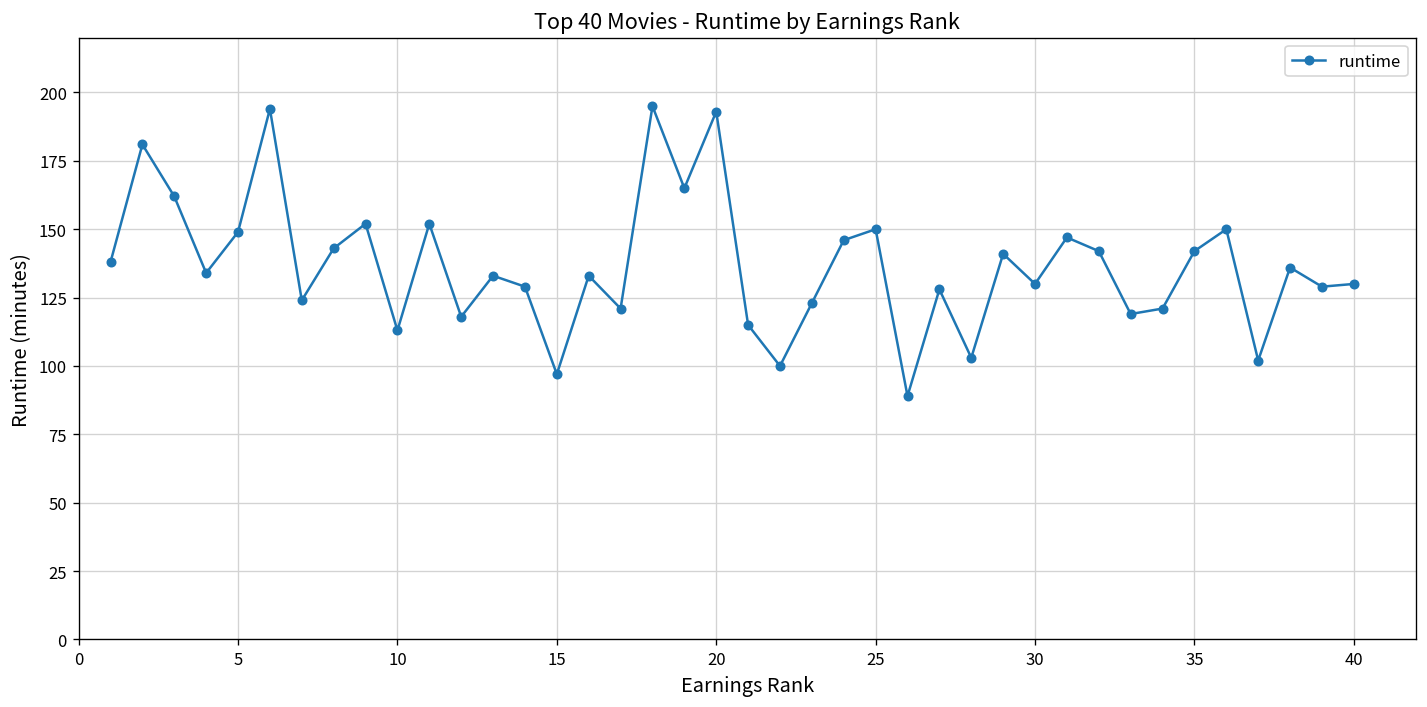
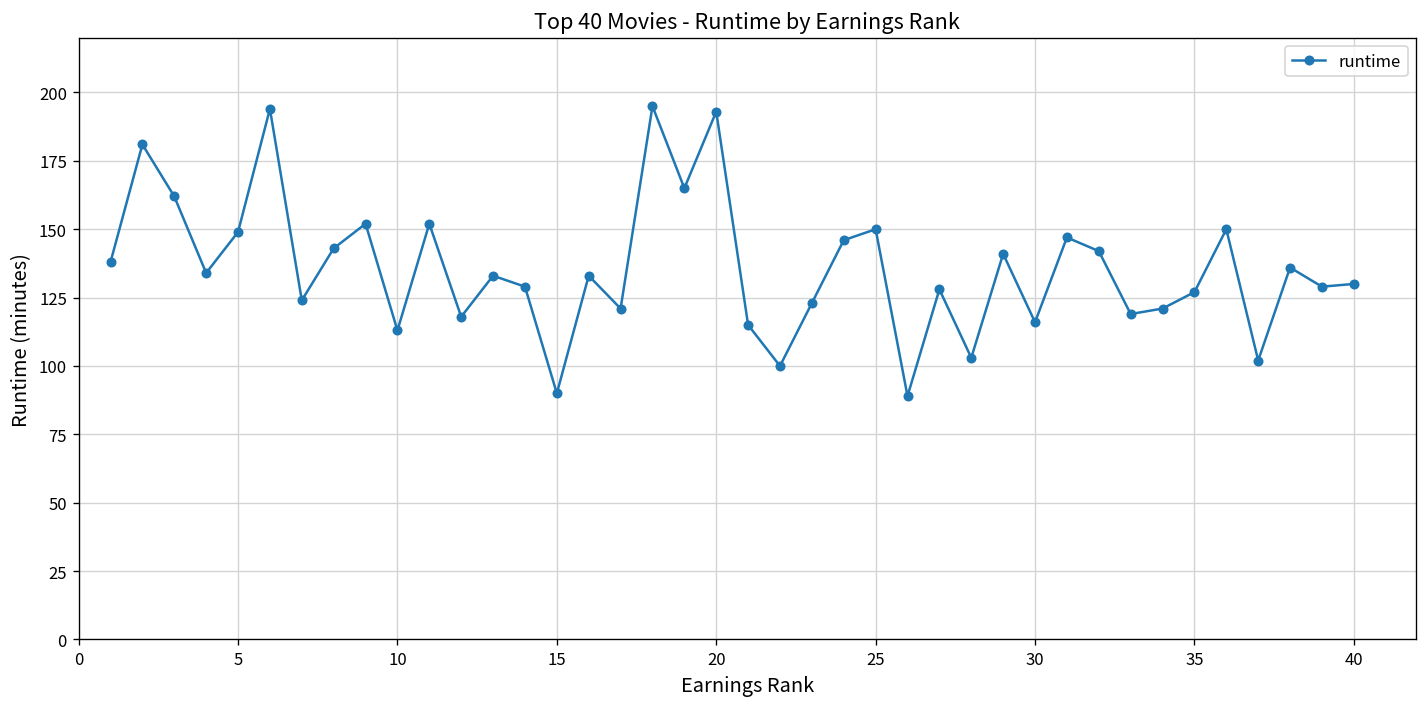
  {
    "5": 149,
    "10": 113,
-   "15": 97,
+   "15": 90,
    "20": 193,
    "25": 150,
-   "30": 130,
-   "35": 142,
+   "30": 116,
+   "35": 127,
    "40": 130
  }
